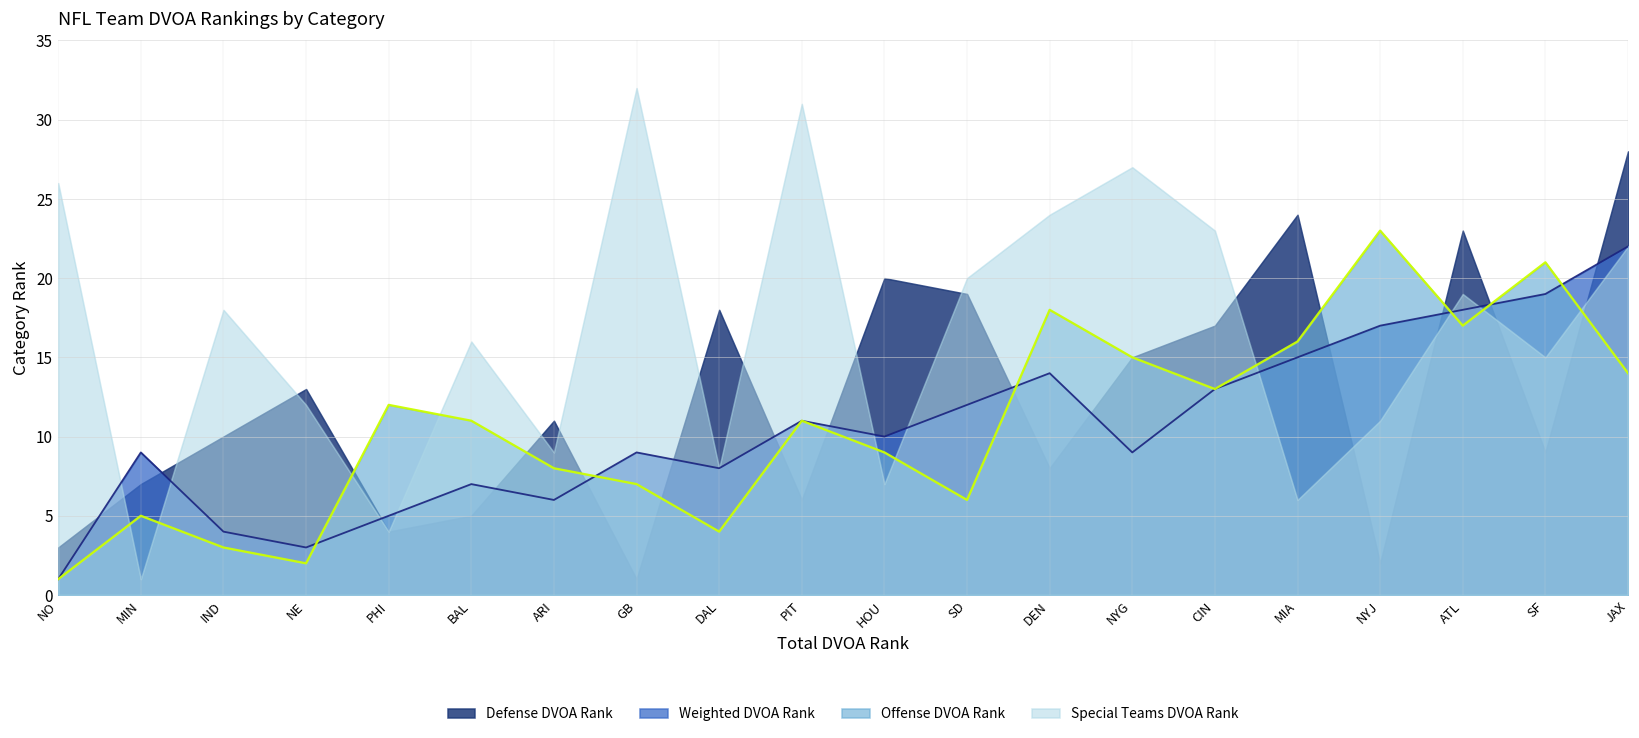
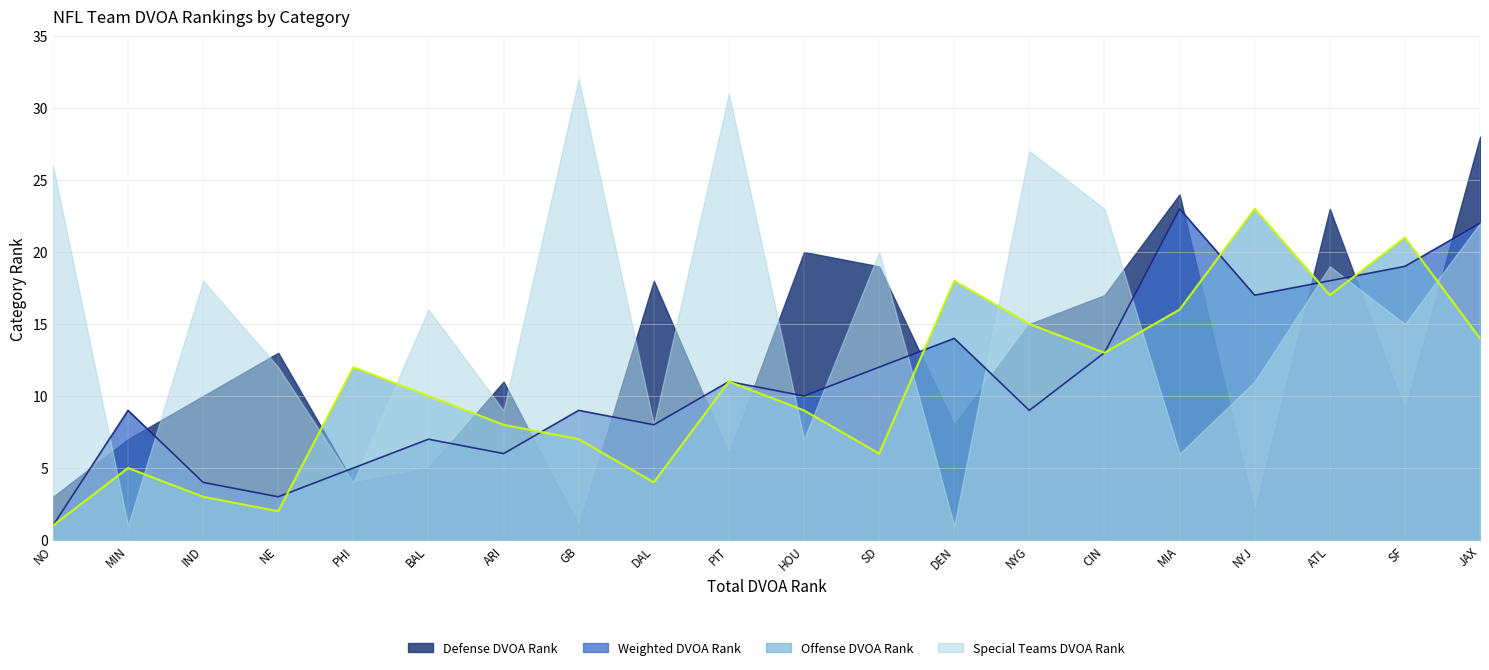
  {
    "Defense DVOA Rank": {
      "NO": 3,
      "MIN": 7,
      "IND": 10,
      "NE": 13,
      "BAL": 5,
      "ARI": 11,
      "GB": 1,
      "DAL": 18,
      "PIT": 6,
      "HOU": 20,
      "SD": 19,
      "DEN": 8,
      "CIN": 17,
      "MIA": 24,
      "NYJ": 2,
      "ATL": 23,
      "SF": 9,
      "JAX": 28
    },
    "Weighted DVOA Rank": {
      "MIN": 9,
      "IND": 4,
      "NE": 3,
      "PHI": 5,
      "BAL": 7,
      "ARI": 6,
      "GB": 9,
      "HOU": 10,
      "SD": 12,
      "DEN": 14,
      "NYG": 9,
-     "MIA": 15,
+     "MIA": 23,
      "NYJ": 17,
      "ATL": 18,
      "SF": 19
    },
    "Offense DVOA Rank": {
      "MIN": 5,
      "IND": 3,
      "NE": 2,
      "PHI": 12,
-     "BAL": 11,
+     "BAL": 10,
      "ARI": 8,
      "GB": 7,
      "DAL": 4,
      "HOU": 9,
      "SD": 6,
      "DEN": 18,
      "MIA": 16,
      "NYJ": 23,
      "ATL": 17,
      "SF": 21,
      "JAX": 14
    },
    "Special Teams DVOA Rank": {
      "NO": 26,
      "MIN": 1,
      "IND": 18,
      "NE": 12,
      "BAL": 16,
      "ARI": 9,
      "GB": 32,
      "PIT": 31,
      "HOU": 7,
      "SD": 20,
-     "DEN": 24,
+     "DEN": 1,
      "NYG": 27,
      "CIN": 23,
      "MIA": 6,
      "NYJ": 11,
      "ATL": 19,
      "SF": 15
    }
  }
